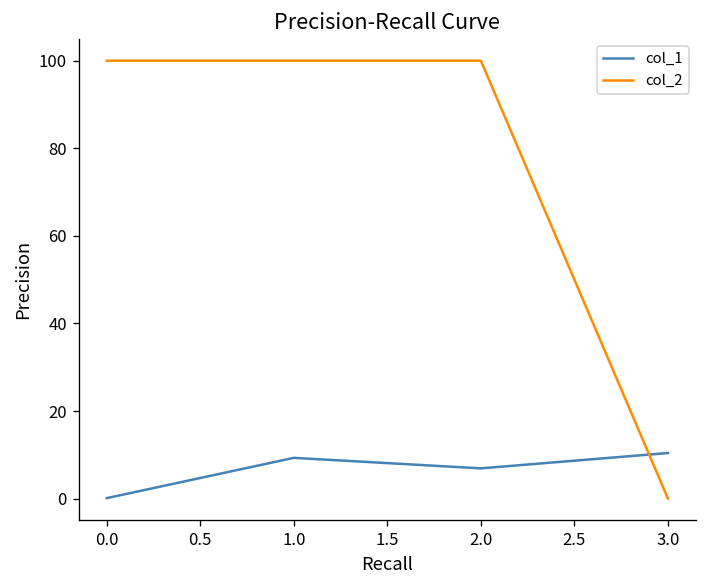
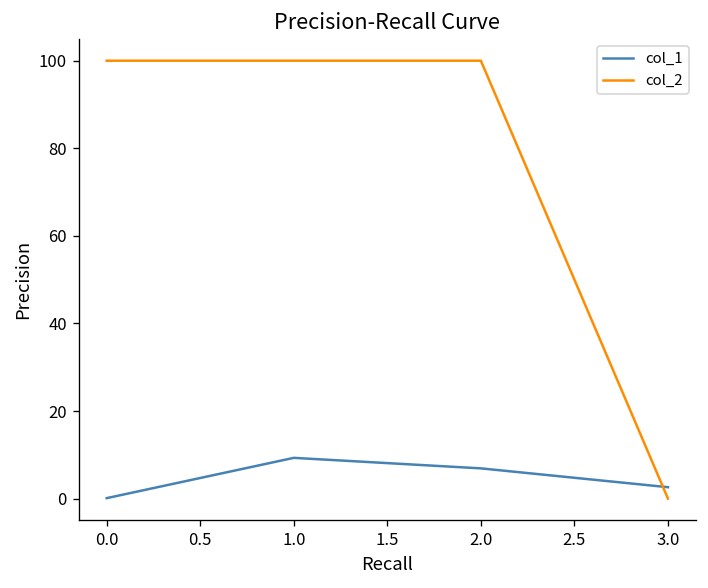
  {
    "col_1": {
      "0.0": 0,
      "1.0": 9,
      "2.0": 7,
-     "3.0": 10
+     "3.0": 3
    },
    "col_2": {
      "0.0": 100,
      "1.0": 100,
      "2.0": 100,
      "3.0": 0
    }
  }
